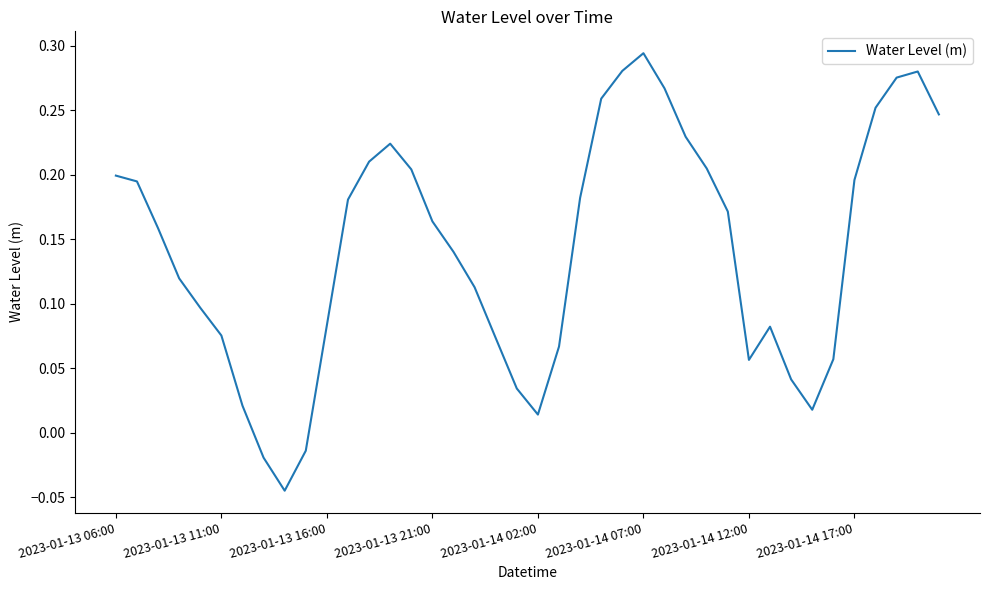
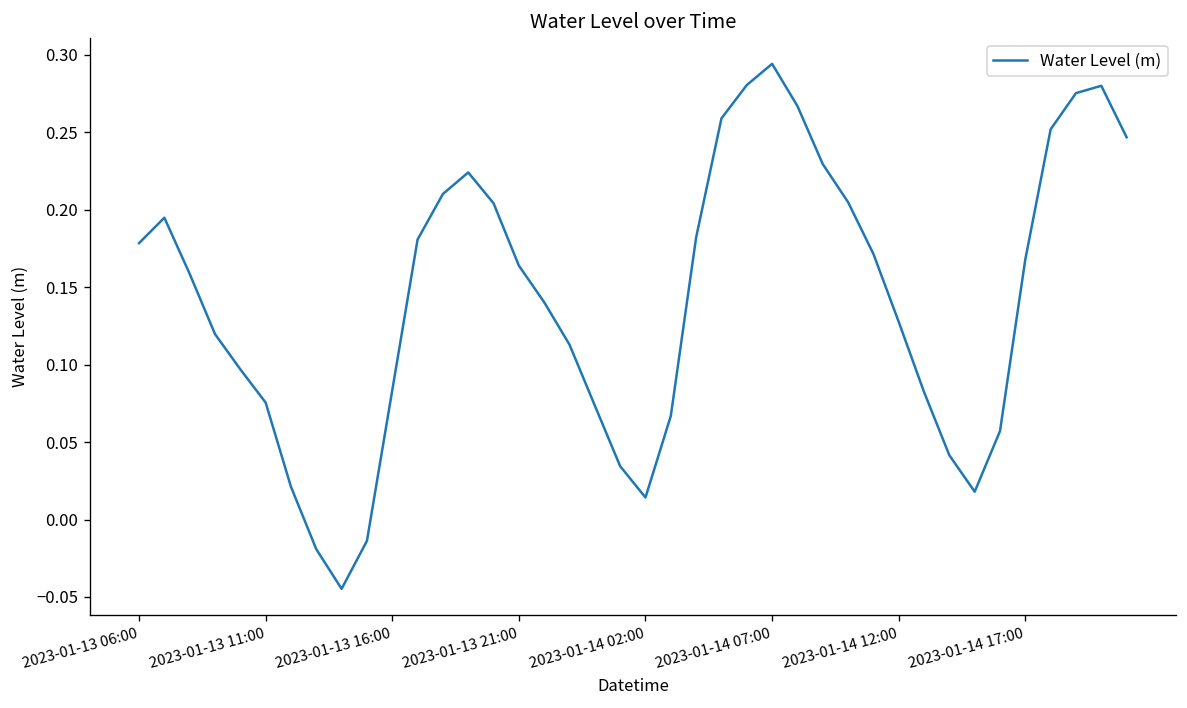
  {
-   "2023-01-13 06:00": 0.199,
+   "2023-01-13 06:00": 0.178,
    "2023-01-13 11:00": 0.075,
    "2023-01-13 16:00": 0.083,
    "2023-01-13 21:00": 0.164,
    "2023-01-14 02:00": 0.014,
    "2023-01-14 07:00": 0.294,
-   "2023-01-14 12:00": 0.057,
-   "2023-01-14 17:00": 0.196
+   "2023-01-14 12:00": 0.128,
+   "2023-01-14 17:00": 0.168
  }
